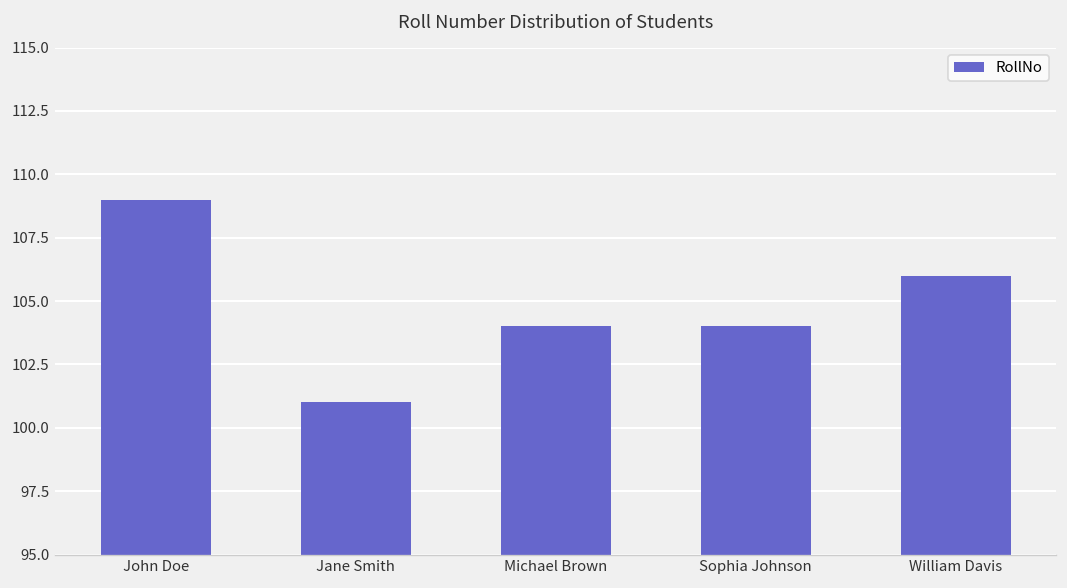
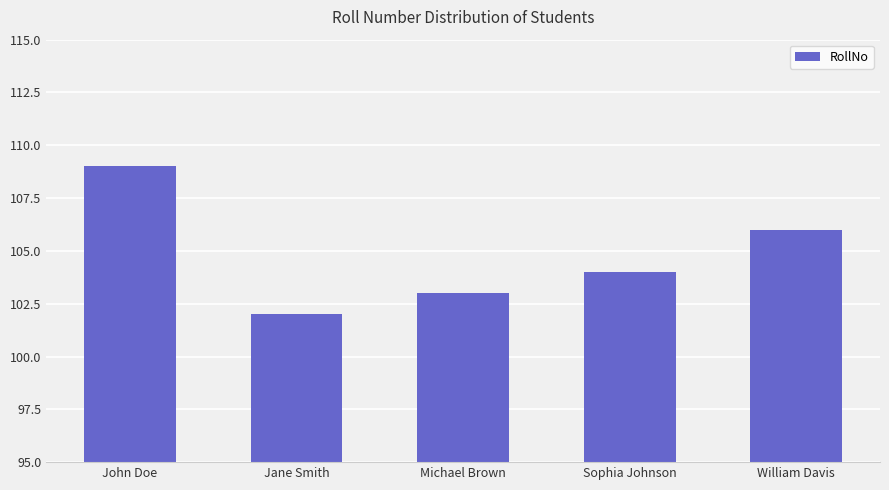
  {
    "John Doe": 109,
-   "Jane Smith": 101,
-   "Michael Brown": 104,
+   "Jane Smith": 102,
+   "Michael Brown": 103,
    "Sophia Johnson": 104,
    "William Davis": 106
  }
